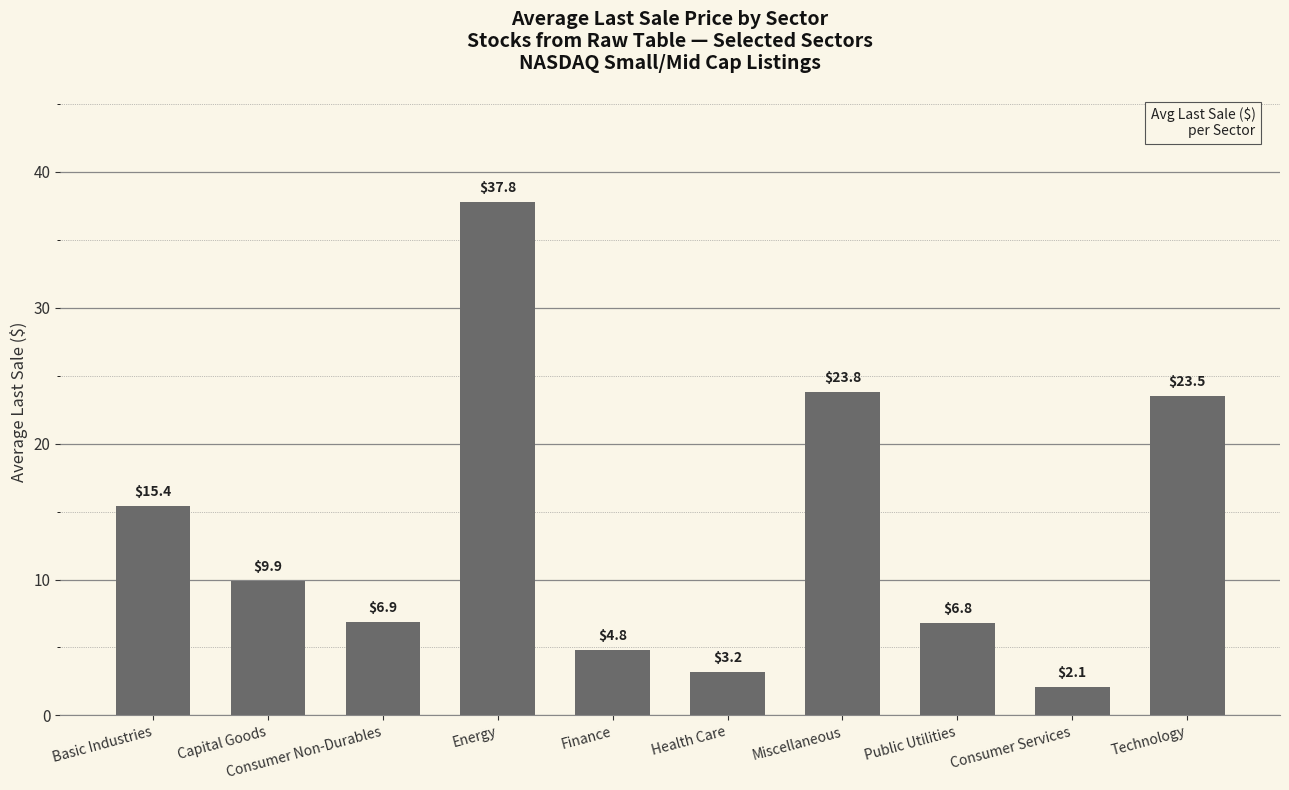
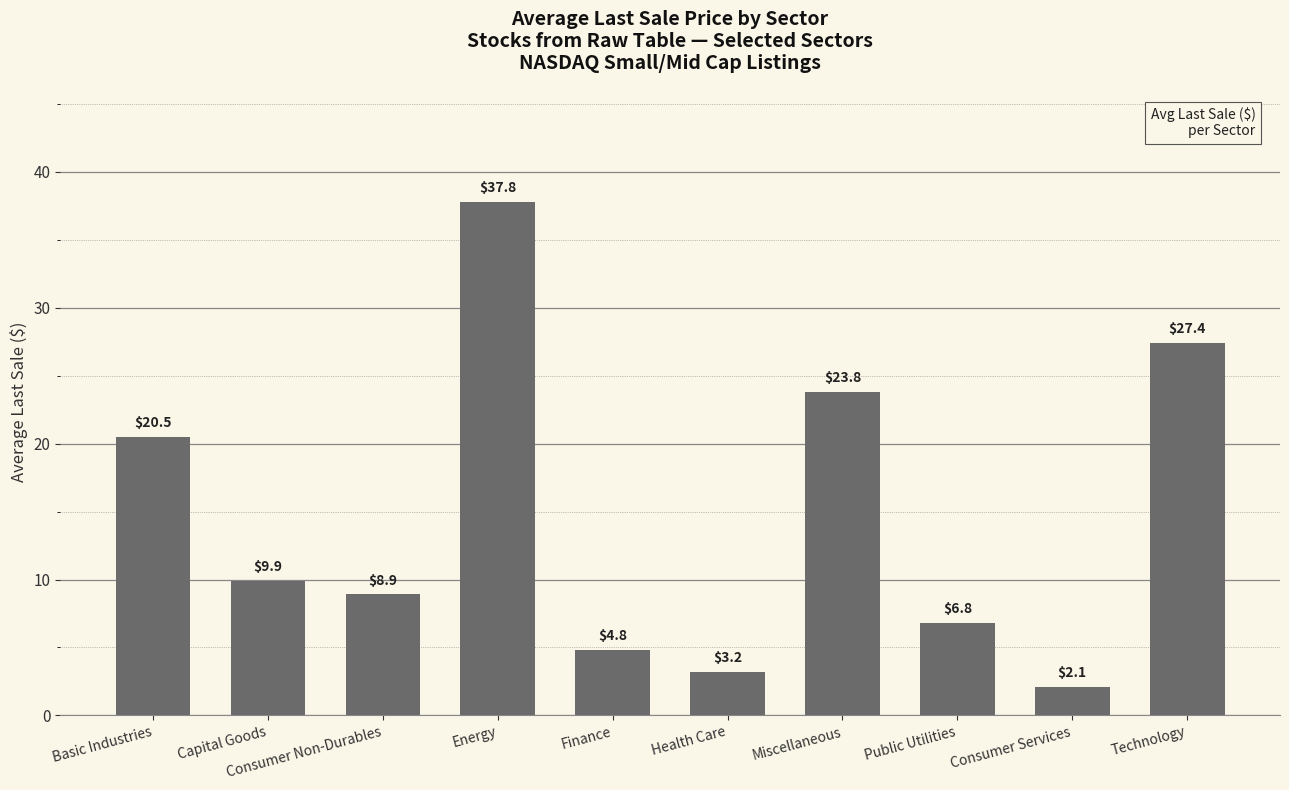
  {
-   "Basic Industries": "$15.4",
+   "Basic Industries": "$20.5",
    "Capital Goods": "$9.9",
-   "Consumer Non-Durables": "$6.9",
+   "Consumer Non-Durables": "$8.9",
    "Energy": "$37.8",
    "Finance": "$4.8",
    "Health Care": "$3.2",
    "Miscellaneous": "$23.8",
    "Public Utilities": "$6.8",
    "Consumer Services": "$2.1",
-   "Technology": "$23.5"
+   "Technology": "$27.4"
  }
